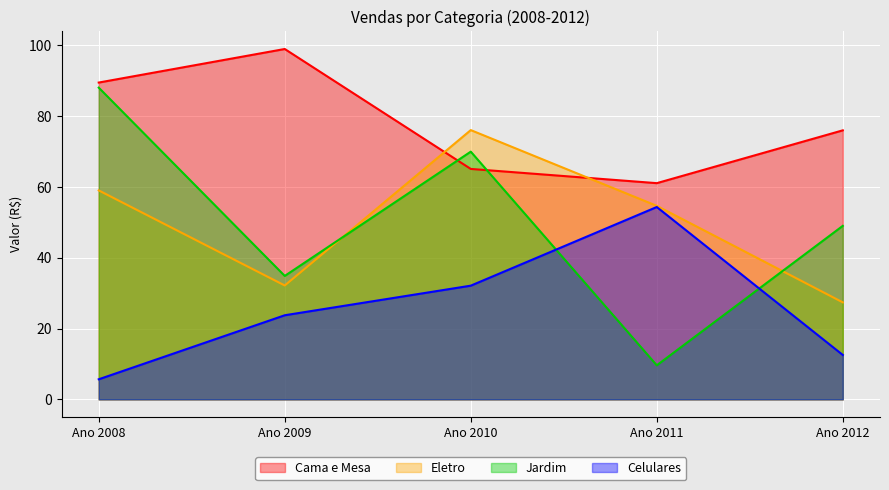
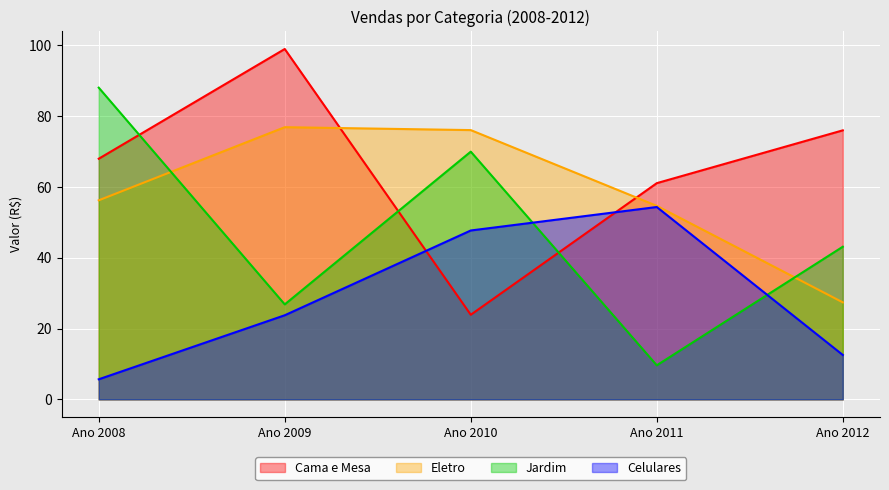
  {
    "Cama e Mesa": {
-     "Ano 2008": 90,
+     "Ano 2008": 68,
      "Ano 2009": 99,
-     "Ano 2010": 65,
+     "Ano 2010": 24,
      "Ano 2011": 61,
      "Ano 2012": 76
    },
    "Eletro": {
-     "Ano 2008": 59,
-     "Ano 2009": 32,
+     "Ano 2008": 56,
+     "Ano 2009": 77,
      "Ano 2010": 76,
      "Ano 2012": 27
    },
    "Jardim": {
      "Ano 2008": 88,
-     "Ano 2009": 35,
+     "Ano 2009": 27,
      "Ano 2010": 70,
      "Ano 2011": 10,
-     "Ano 2012": 49
+     "Ano 2012": 43
    },
    "Celulares": {
      "Ano 2008": 6,
      "Ano 2009": 24,
-     "Ano 2010": 32,
+     "Ano 2010": 48,
      "Ano 2012": 13
    }
  }
